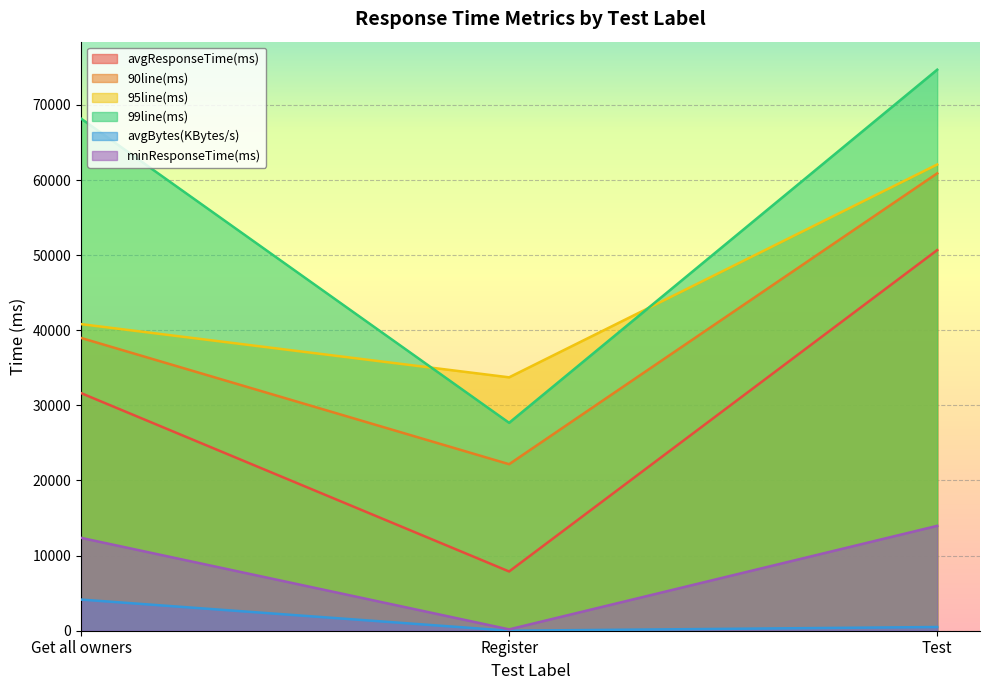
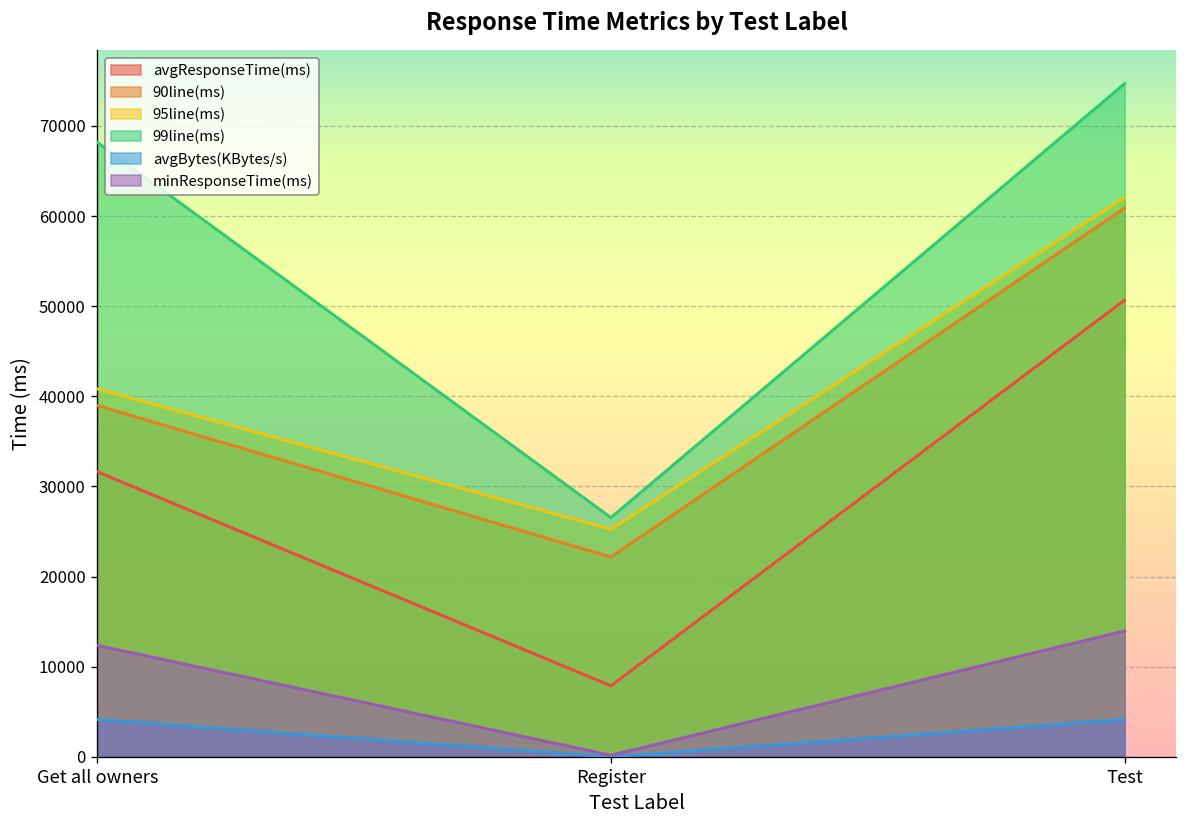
  {
    "95line(ms)": {
      "Get all owners": 41000,
-     "Register": 34000,
+     "Register": 25000,
      "Test": 62000
    },
    "99line(ms)": {
      "Get all owners": 68000,
-     "Register": 28000,
+     "Register": 27000,
      "Test": 75000
    },
    "avgBytes(KBytes/s)": {
      "Get all owners": 4000,
-     "Test": 0
+     "Test": 4000
    },
    "minResponseTime(ms)": {
      "Get all owners": 12000,
      "Test": 14000
    }
  }
